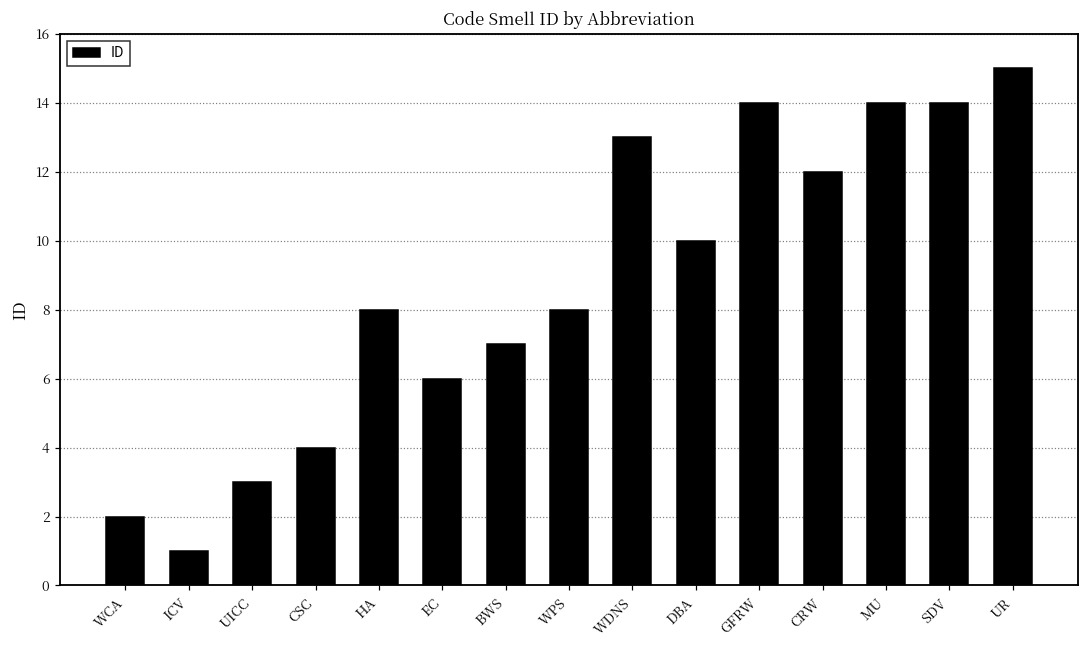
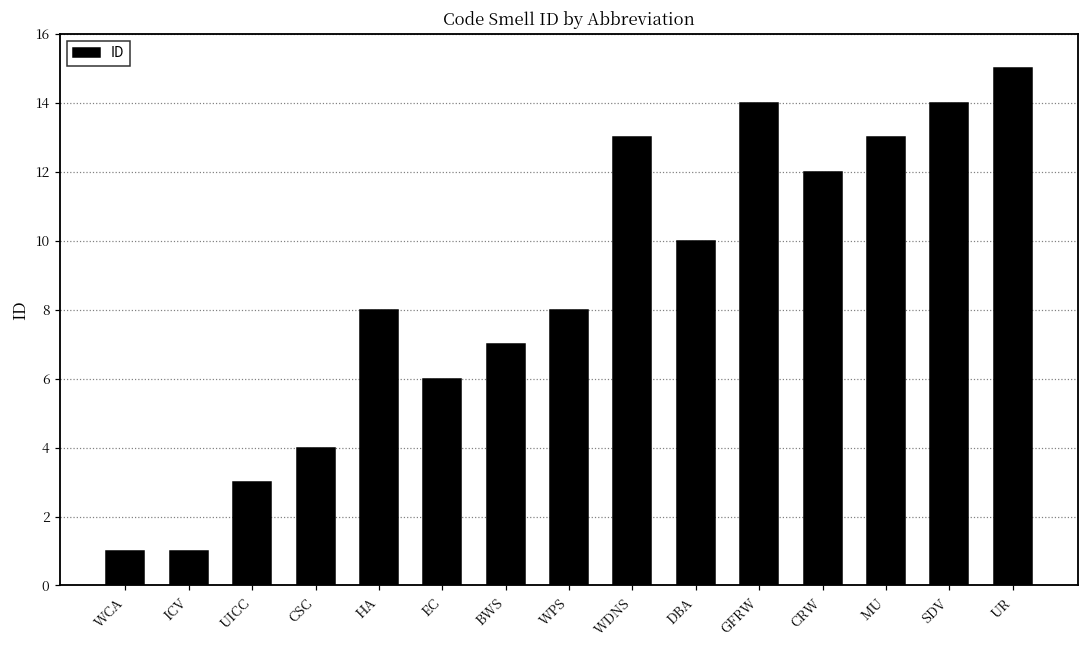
  {
-   "WCA": 2,
+   "WCA": 1,
    "ICV": 1,
    "UICC": 3,
    "CSC": 4,
    "HA": 8,
    "EC": 6,
    "BWS": 7,
    "WPS": 8,
    "WDNS": 13,
    "DBA": 10,
    "GFRW": 14,
    "CRW": 12,
-   "MU": 14,
+   "MU": 13,
    "SDV": 14,
    "UR": 15
  }
